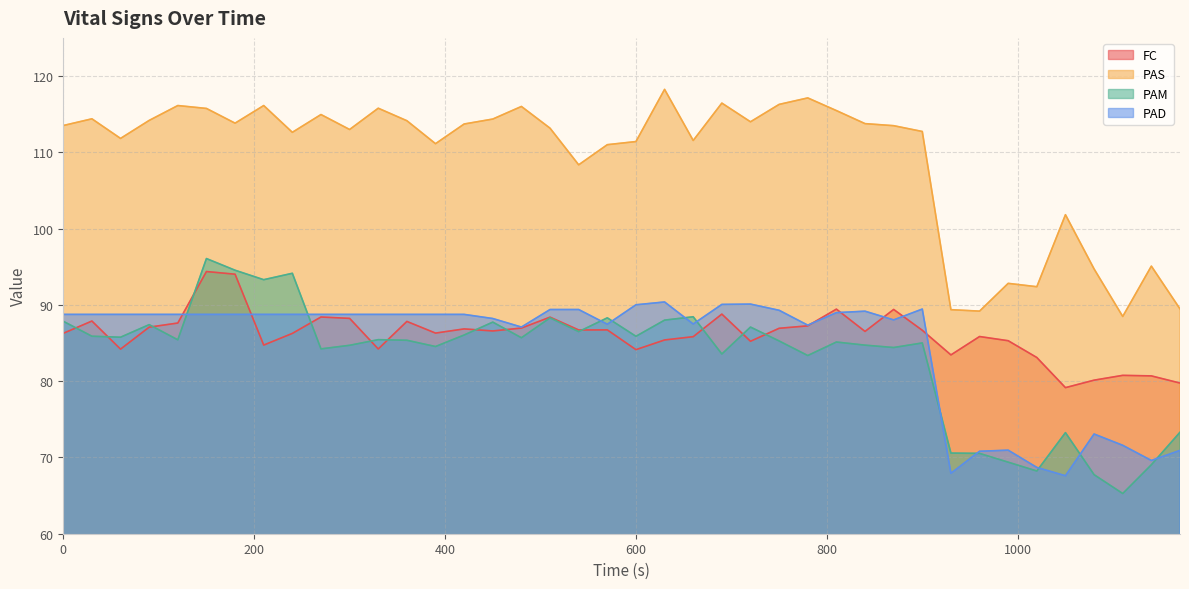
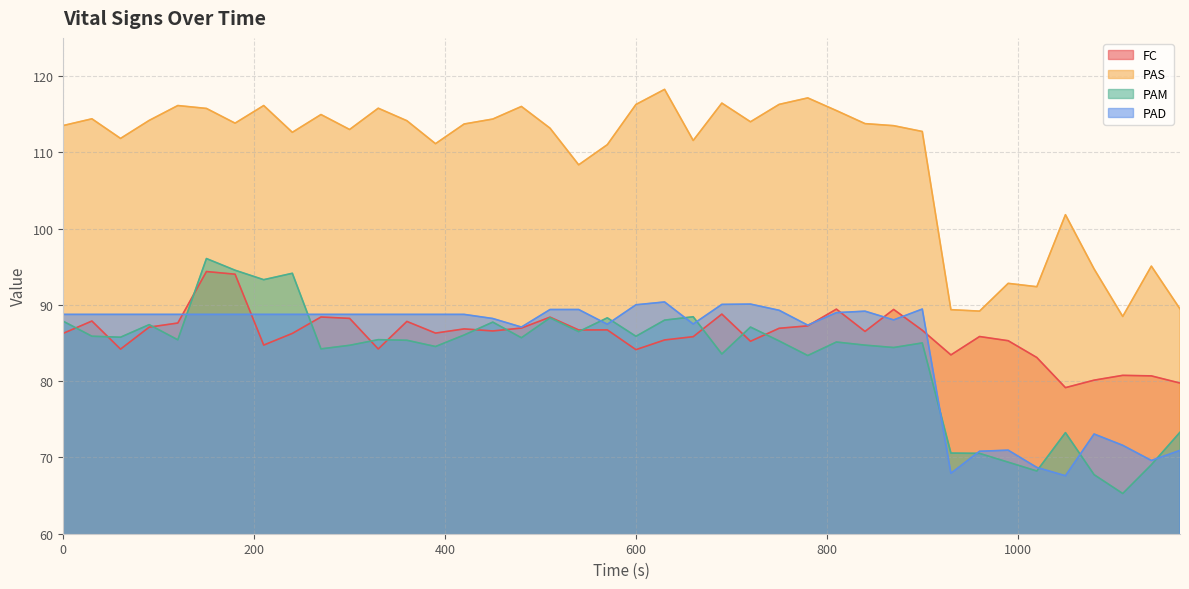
  {
    "FC": {
      "0": 86,
      "600": 84
    },
    "PAS": {
      "0": 114,
-     "600": 111
+     "600": 116
    },
    "PAM": {
      "0": 88,
      "600": 86
    },
    "PAD": {
      "0": 89,
      "600": 90
    }
  }
